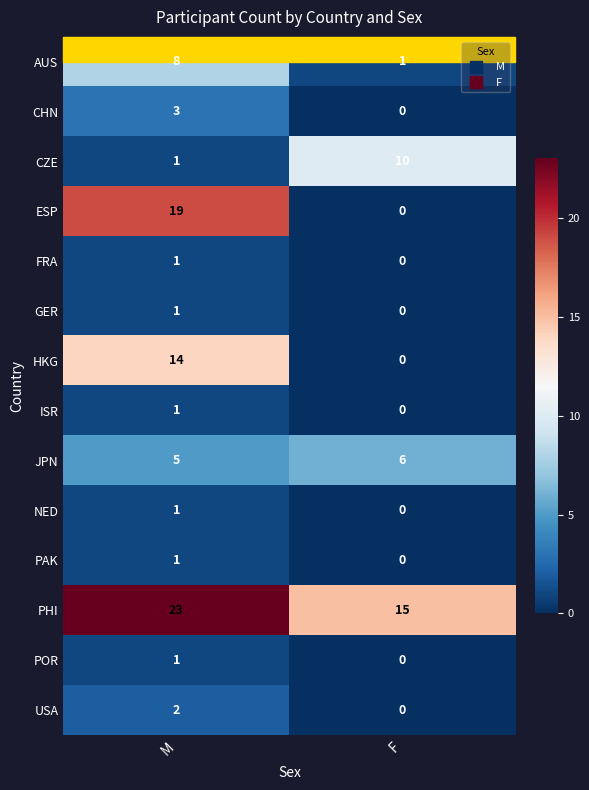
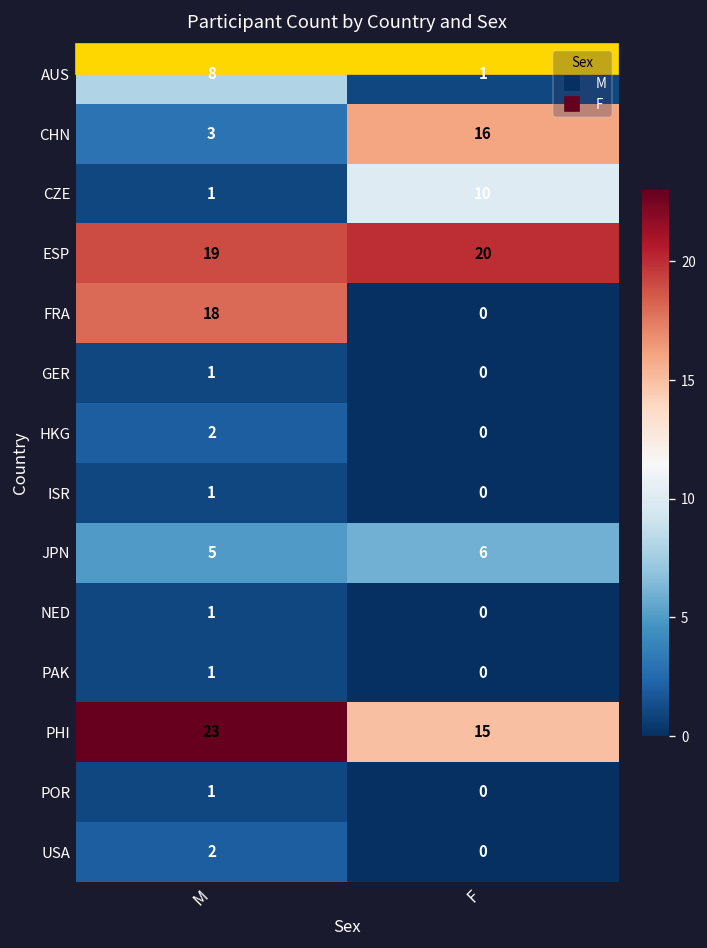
  {
    "CHN": {
      "M": 3,
-     "F": 0
+     "F": 16
    },
    "CZE": {
      "M": 1
    },
    "ESP": {
      "M": 19,
-     "F": 0
+     "F": 20
    },
    "FRA": {
-     "M": 1,
+     "M": 18,
      "F": 0
    },
    "GER": {
      "M": 1,
      "F": 0
    },
    "HKG": {
-     "M": 14,
+     "M": 2,
      "F": 0
    },
    "ISR": {
      "M": 1,
      "F": 0
    },
    "JPN": {
      "M": 5,
      "F": 6
    },
    "NED": {
      "M": 1,
      "F": 0
    },
    "PAK": {
      "M": 1,
      "F": 0
    },
    "PHI": {
      "M": 23,
      "F": 15
    },
    "POR": {
      "M": 1,
      "F": 0
    },
    "USA": {
      "M": 2,
      "F": 0
    }
  }
